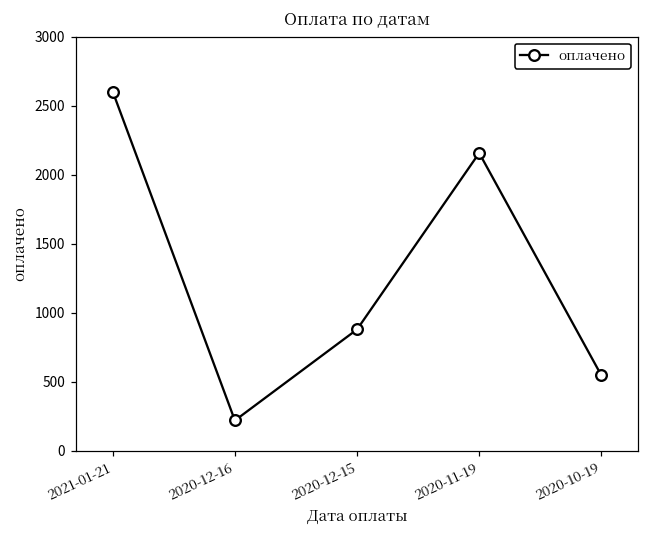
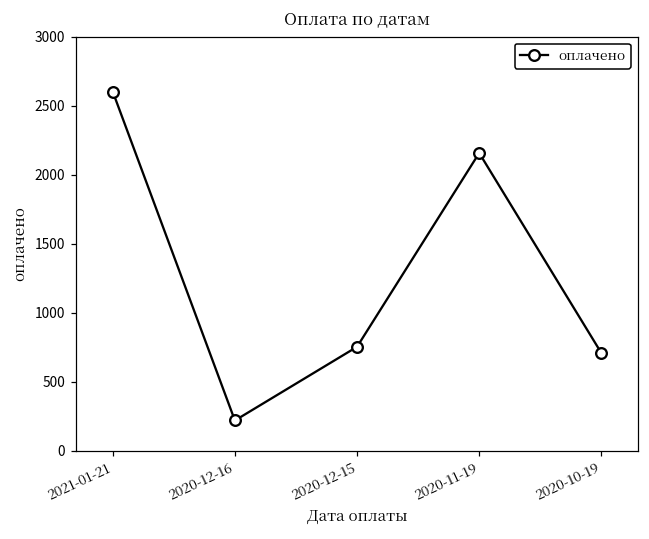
  {
    "2021-01-21": 2600,
    "2020-12-16": 220,
-   "2020-12-15": 880,
+   "2020-12-15": 750,
    "2020-11-19": 2160,
-   "2020-10-19": 550
+   "2020-10-19": 710
  }
